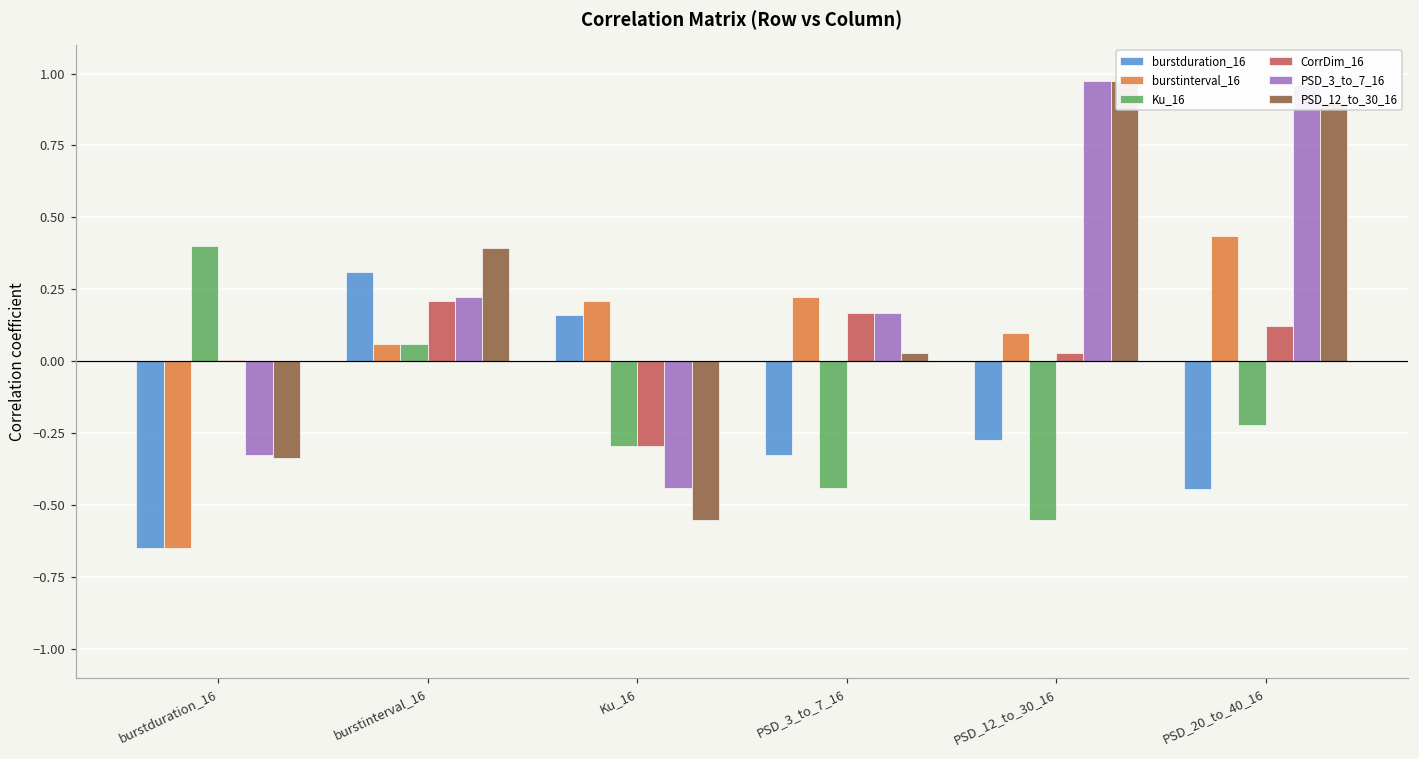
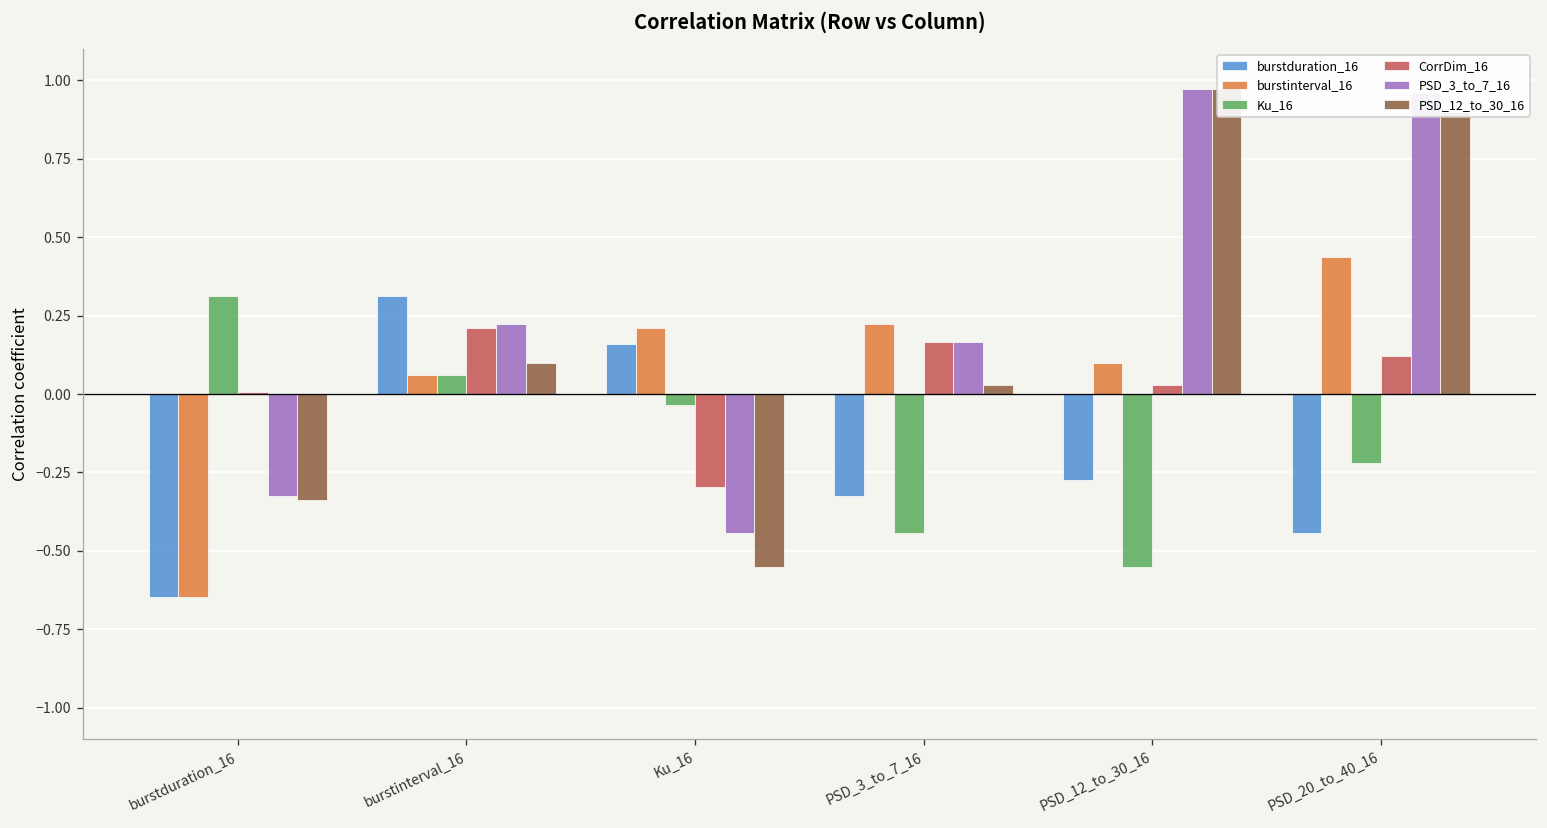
  {
    "burstduration_16": {
      "burstduration_16": -0.65,
      "burstinterval_16": 0.31,
      "Ku_16": 0.16,
      "PSD_3_to_7_16": -0.33,
      "PSD_12_to_30_16": -0.27,
      "PSD_20_to_40_16": -0.44
    },
    "Ku_16": {
-     "burstduration_16": 0.40,
+     "burstduration_16": 0.31,
      "burstinterval_16": 0.06,
-     "Ku_16": -0.30,
+     "Ku_16": -0.04,
      "PSD_3_to_7_16": -0.44,
      "PSD_12_to_30_16": -0.55,
      "PSD_20_to_40_16": -0.22
    },
    "PSD_3_to_7_16": {
      "burstduration_16": -0.33,
      "burstinterval_16": 0.22,
      "Ku_16": -0.44,
      "PSD_3_to_7_16": 0.17,
      "PSD_12_to_30_16": 0.97
    },
    "PSD_12_to_30_16": {
      "burstduration_16": -0.34,
-     "burstinterval_16": 0.39,
+     "burstinterval_16": 0.10,
      "Ku_16": -0.55,
      "PSD_3_to_7_16": 0.03
    }
  }
